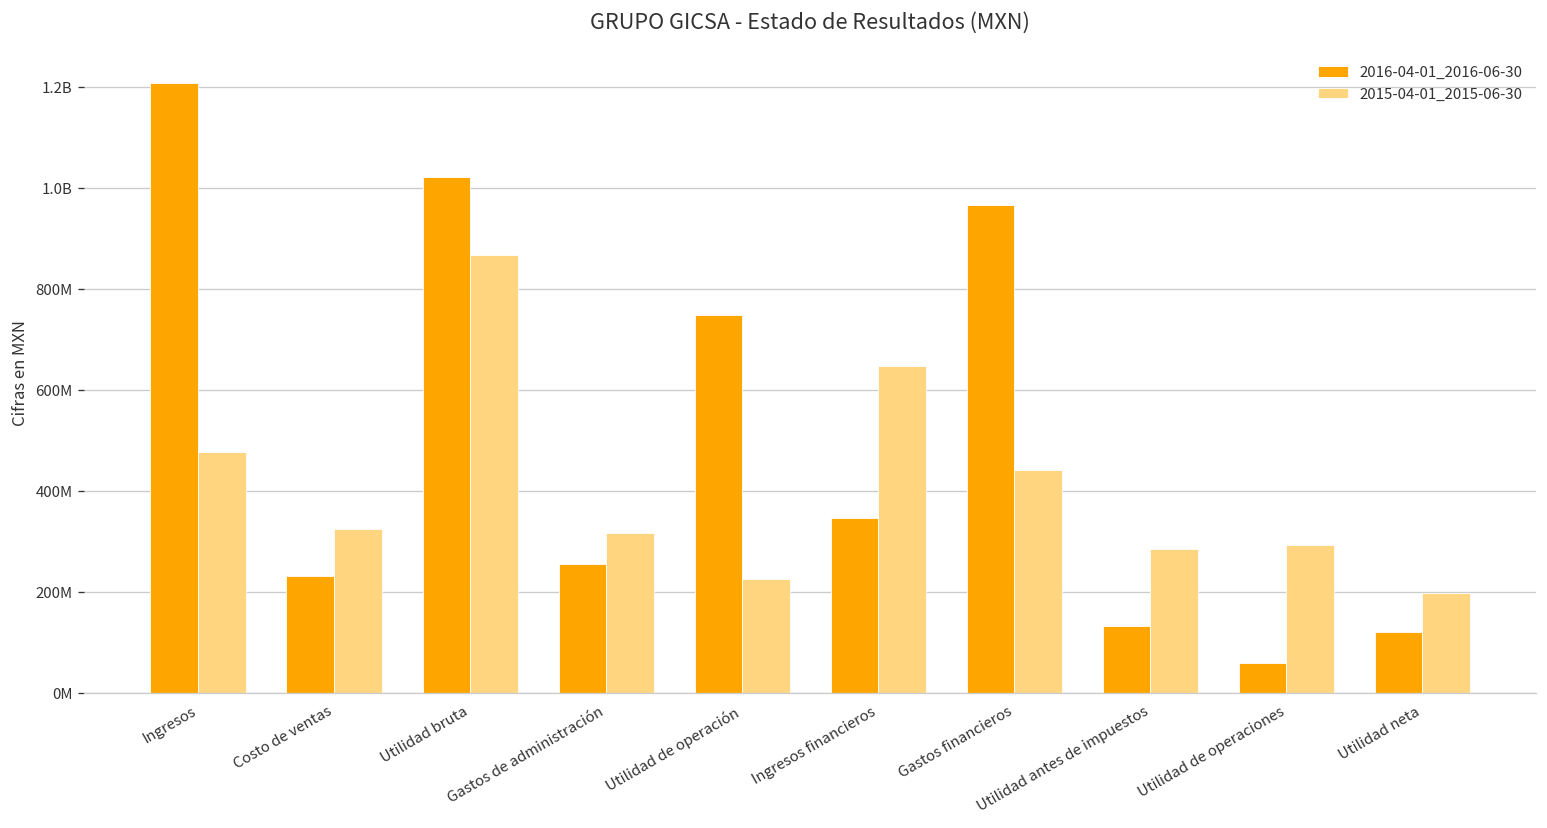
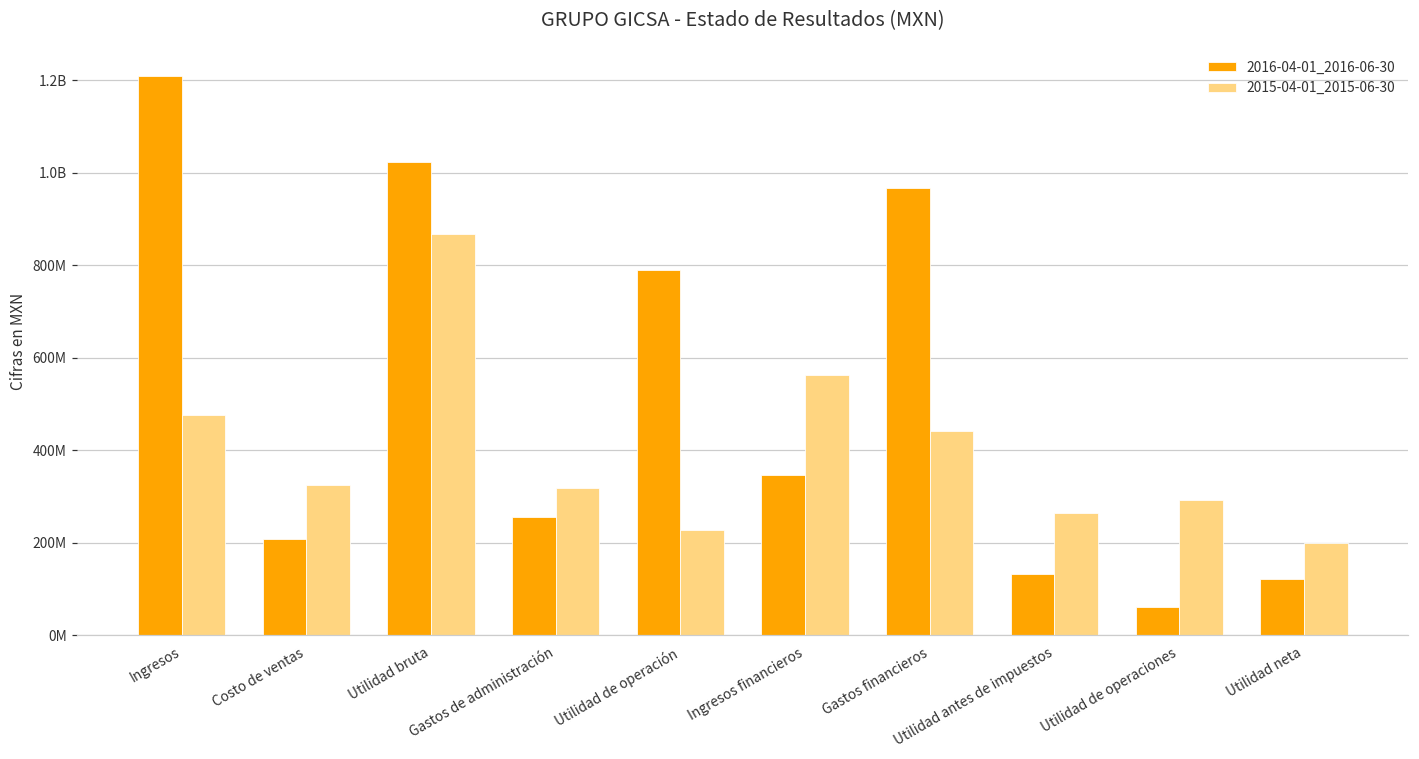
  {
    "2016-04-01_2016-06-30": {
      "Ingresos": 1210000000,
-     "Costo de ventas": 230000000,
+     "Costo de ventas": 210000000,
      "Utilidad bruta": 1020000000,
      "Gastos de administración": 260000000,
-     "Utilidad de operación": 750000000,
+     "Utilidad de operación": 790000000,
      "Ingresos financieros": 350000000,
      "Gastos financieros": 970000000,
      "Utilidad antes de impuestos": 130000000,
      "Utilidad de operaciones": 60000000,
      "Utilidad neta": 120000000
    },
    "2015-04-01_2015-06-30": {
      "Ingresos": 480000000,
      "Costo de ventas": 330000000,
      "Utilidad bruta": 870000000,
      "Gastos de administración": 320000000,
      "Utilidad de operación": 230000000,
-     "Ingresos financieros": 650000000,
+     "Ingresos financieros": 560000000,
      "Gastos financieros": 440000000,
-     "Utilidad antes de impuestos": 290000000,
+     "Utilidad antes de impuestos": 260000000,
      "Utilidad de operaciones": 290000000,
      "Utilidad neta": 200000000
    }
  }
